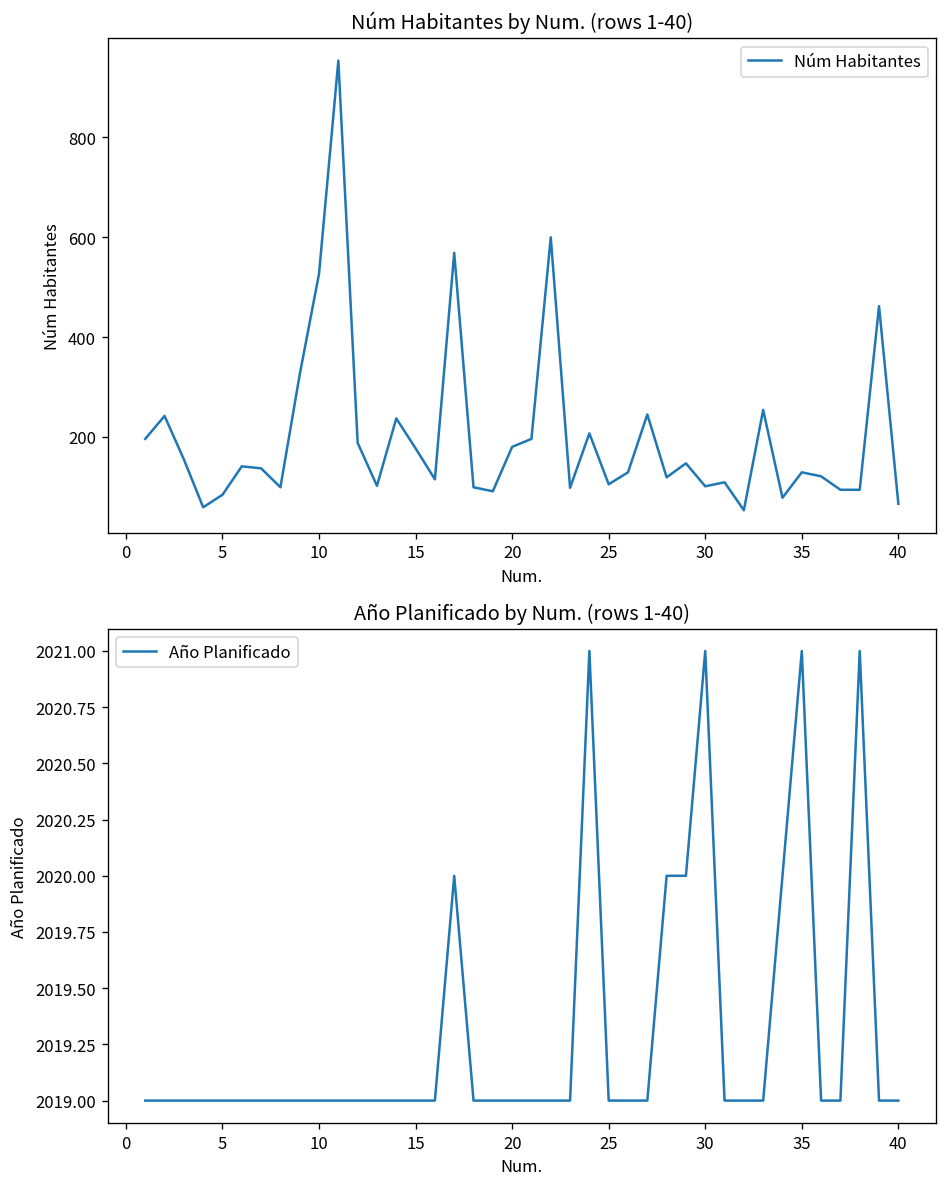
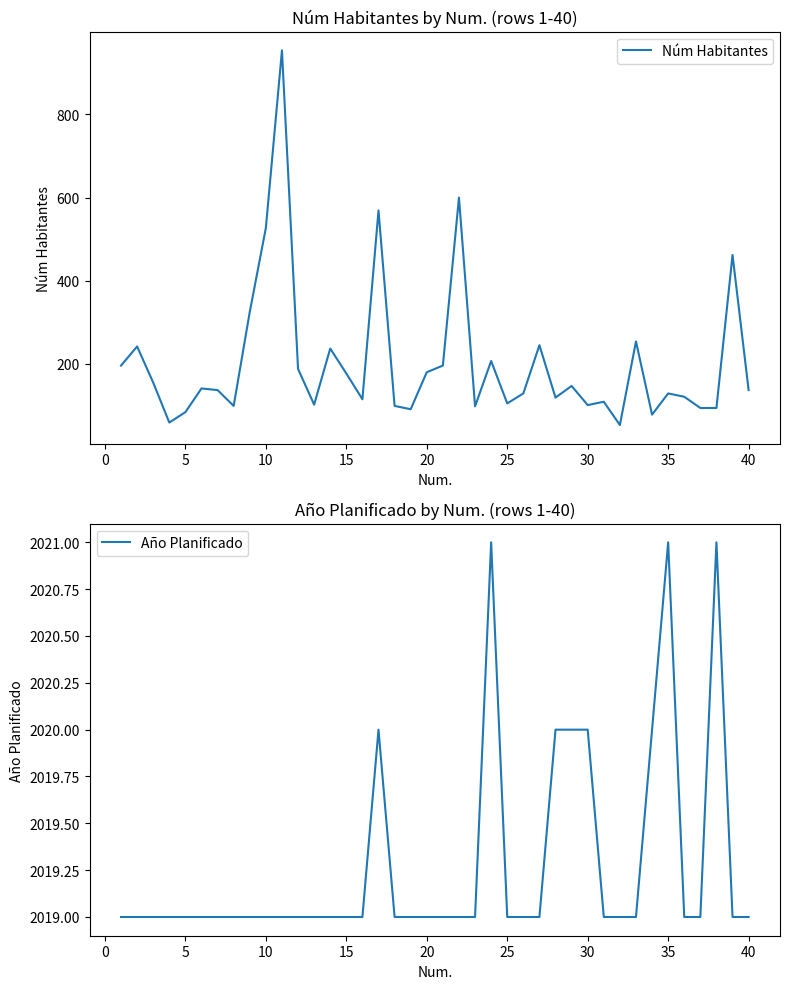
  {
    "Núm Habitantes by Num. (rows 1-40)": {
      "5": 80,
      "10": 530,
      "15": 180,
      "20": 180,
      "25": 110,
      "30": 100,
      "35": 130,
-     "40": 70
+     "40": 140
    },
    "Año Planificado by Num. (rows 1-40)": {
      "5": 2019,
      "10": 2019,
      "15": 2019,
      "20": 2019,
      "25": 2019,
-     "30": 2021,
+     "30": 2020,
      "35": 2021,
      "40": 2019
    }
  }
